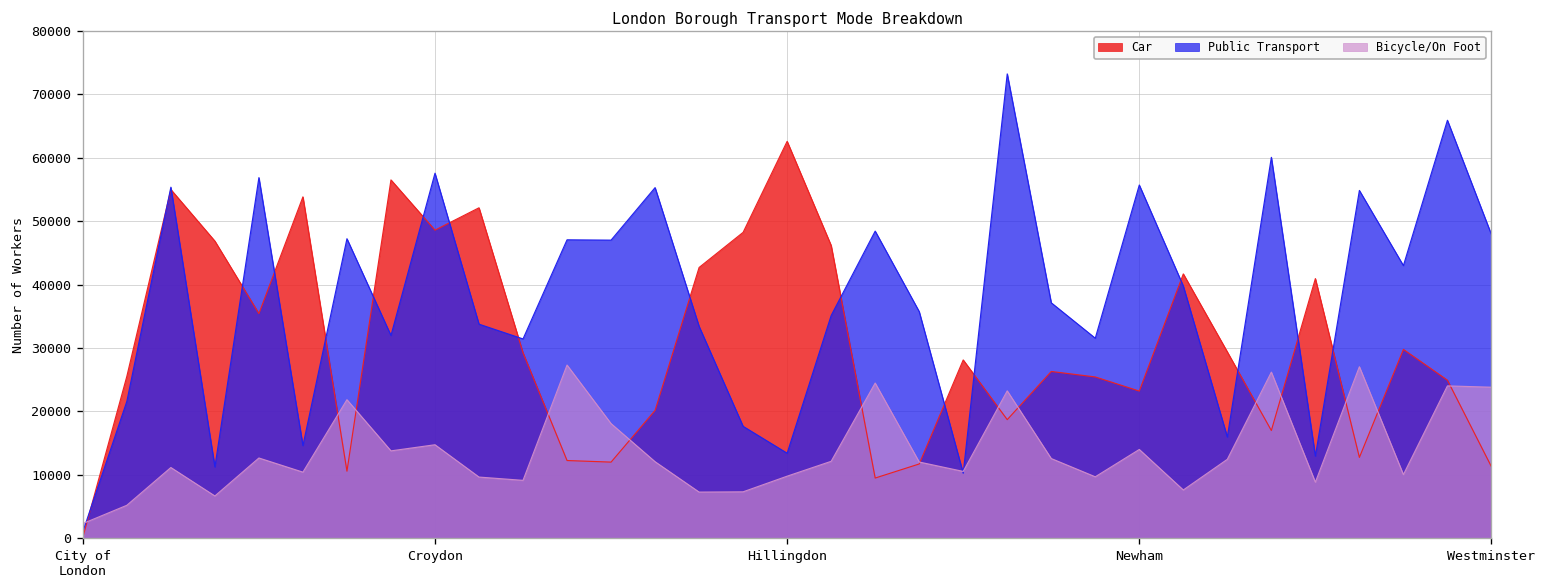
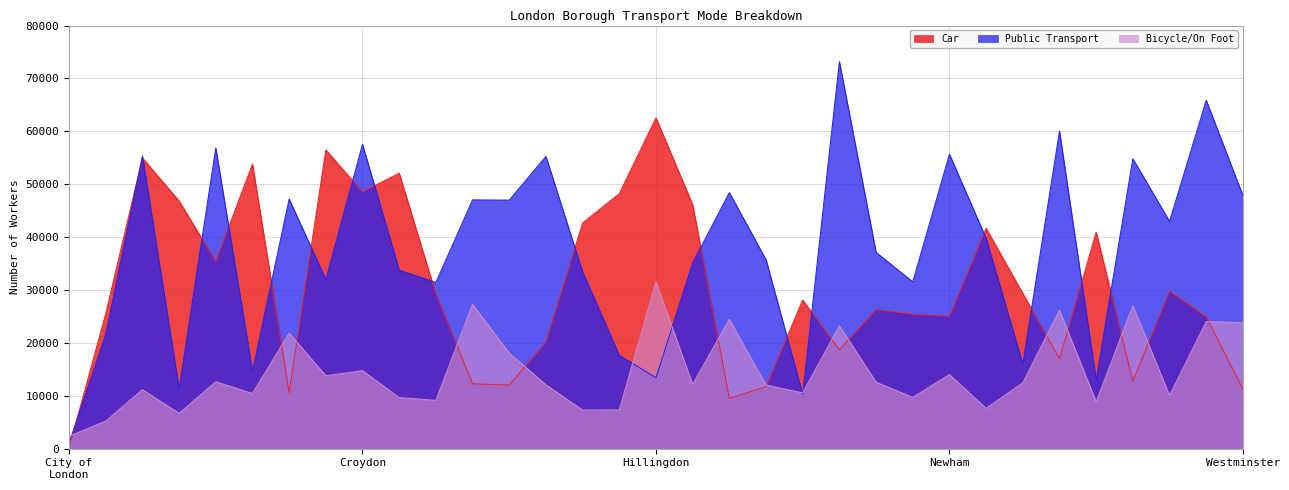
  {
    "Car": {
      "City of London": 0,
      "Hillingdon": 63000,
-     "Newham": 23000,
+     "Newham": 25000,
      "Westminster": 11000
    },
    "Public Transport": {
      "City of London": 1000,
      "Hillingdon": 13000,
      "Newham": 56000,
      "Westminster": 48000
    },
    "Bicycle/On Foot": {
      "City of London": 2000,
-     "Hillingdon": 10000,
+     "Hillingdon": 32000,
      "Newham": 14000,
      "Westminster": 24000
    }
  }
